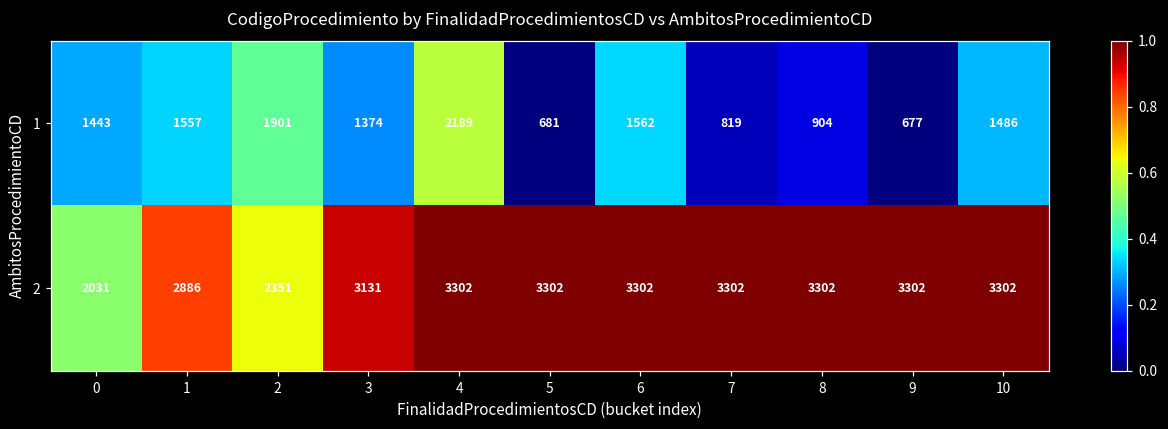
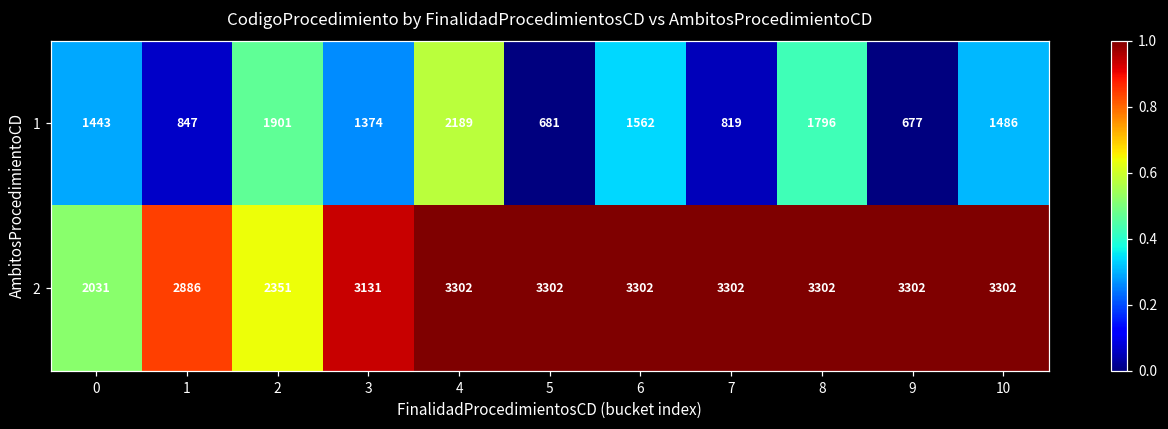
  {
    "1": {
      "0": 1443,
-     "1": 1557,
+     "1": 847,
      "2": 1901,
      "3": 1374,
      "4": 2189,
      "5": 681,
      "6": 1562,
      "7": 819,
-     "8": 904,
+     "8": 1796,
      "9": 677,
      "10": 1486
    },
    "2": {
      "0": 2031,
      "1": 2886,
      "2": 2351,
      "3": 3131,
      "4": 3302,
      "5": 3302,
      "6": 3302,
      "7": 3302,
      "8": 3302,
      "9": 3302,
      "10": 3302
    }
  }
